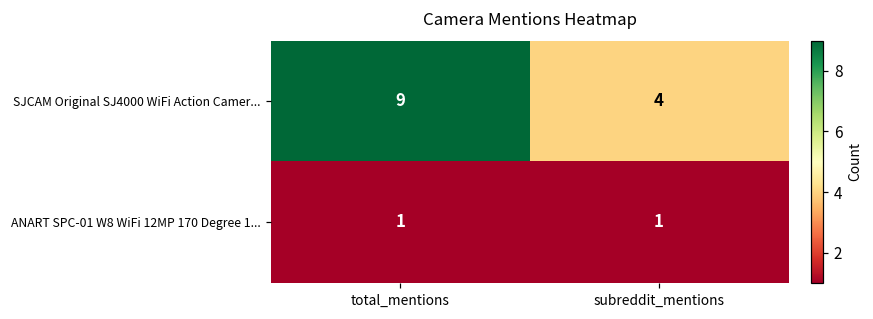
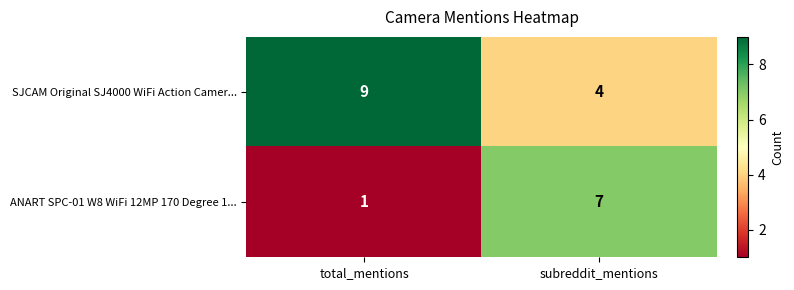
  {
    "SJCAM Original SJ4000 WiFi Action Camer...": {
      "total_mentions": 9,
      "subreddit_mentions": 4
    },
    "ANART SPC-01 W8 WiFi 12MP 170 Degree 1...": {
      "total_mentions": 1,
-     "subreddit_mentions": 1
+     "subreddit_mentions": 7
    }
  }
